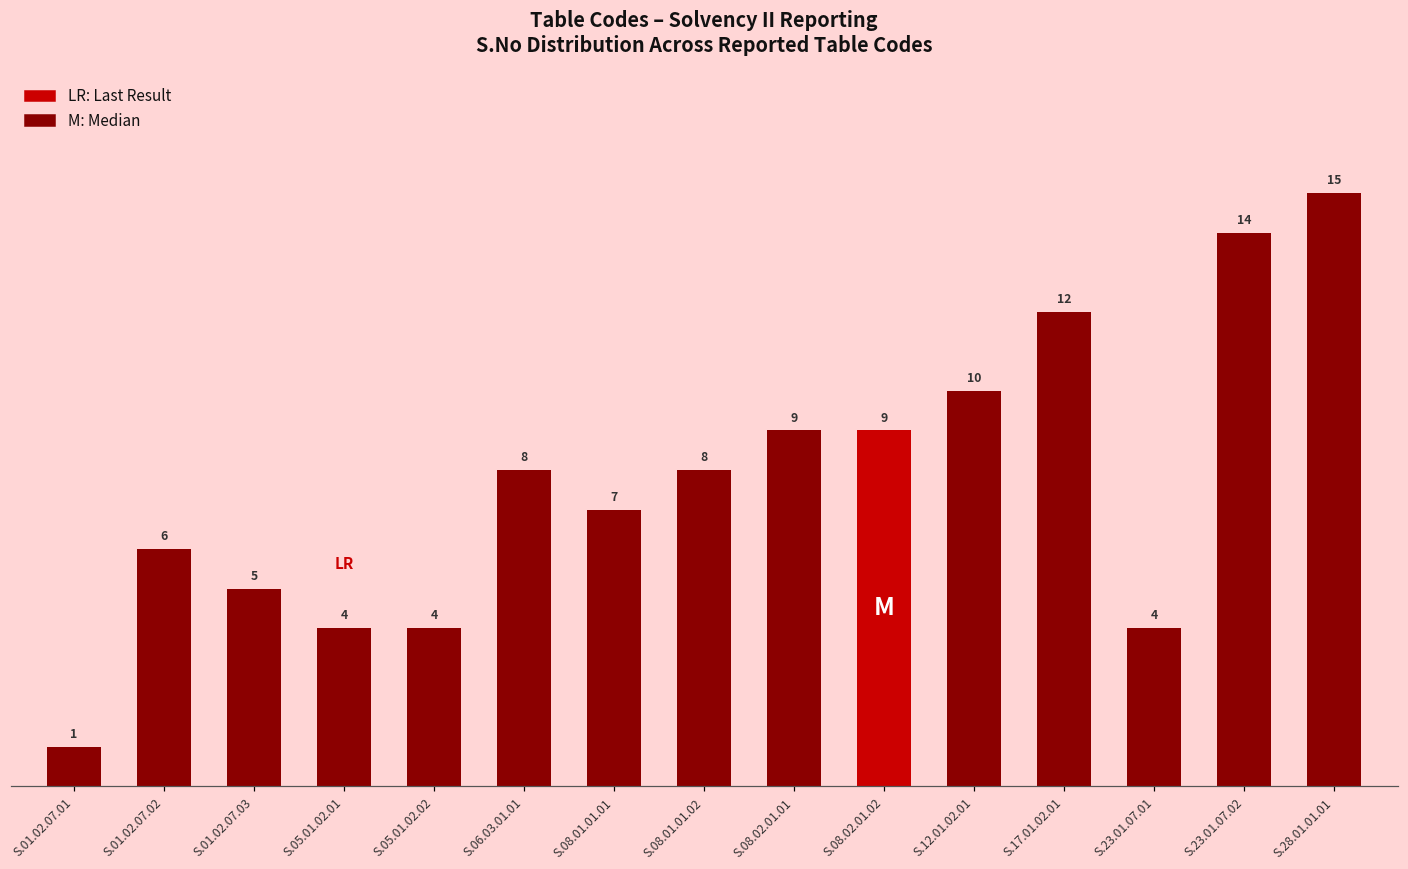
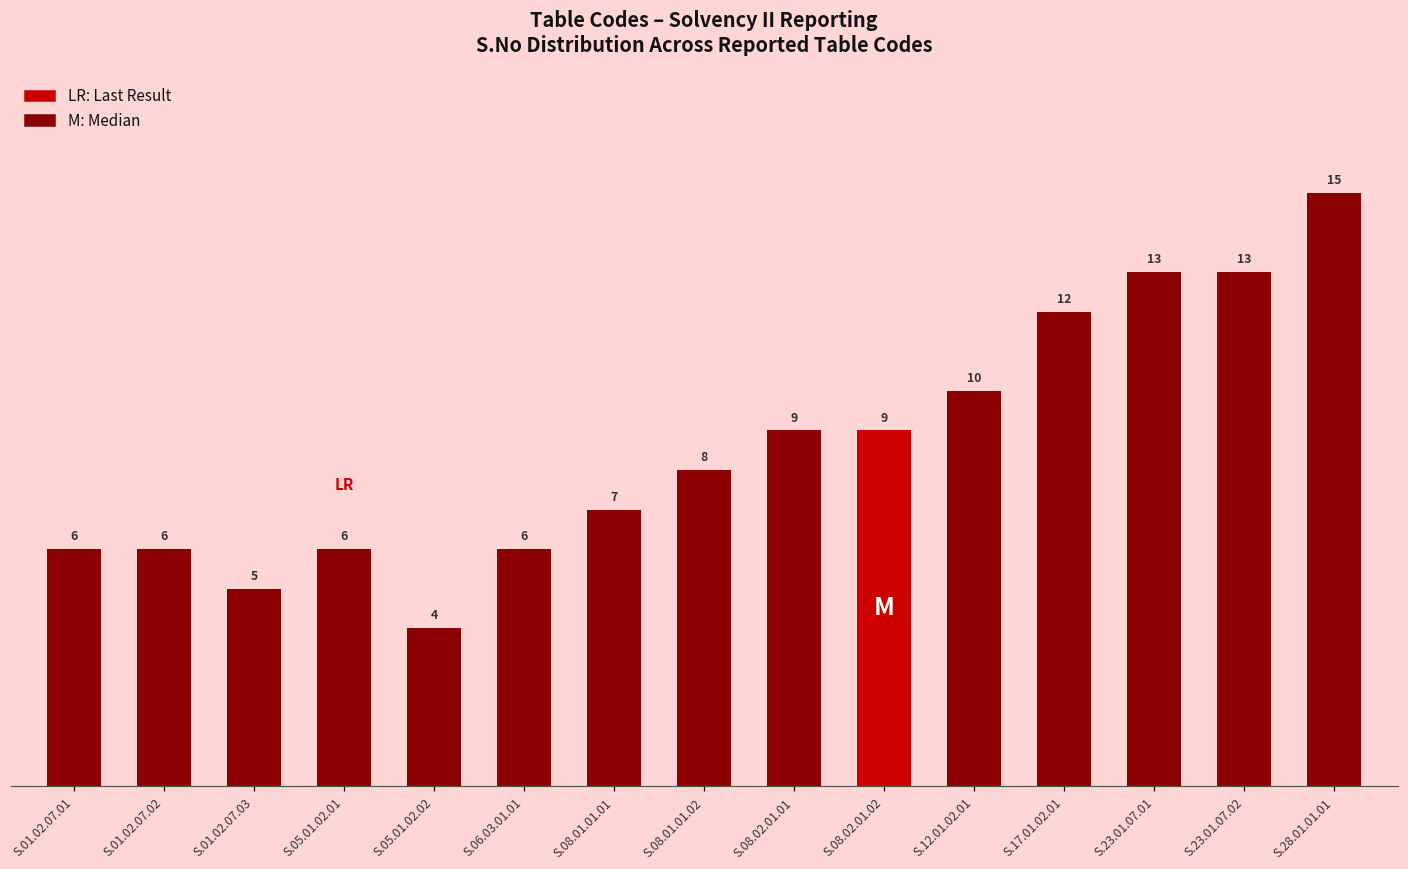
  {
-   "S.01.02.07.01": 1,
+   "S.01.02.07.01": 6,
    "S.01.02.07.02": 6,
    "S.01.02.07.03": 5,
-   "S.05.01.02.01": 4,
+   "S.05.01.02.01": 6,
    "S.05.01.02.02": 4,
-   "S.06.03.01.01": 8,
+   "S.06.03.01.01": 6,
    "S.08.01.01.01": 7,
    "S.08.01.01.02": 8,
    "S.08.02.01.01": 9,
    "S.08.02.01.02": 9,
    "S.12.01.02.01": 10,
    "S.17.01.02.01": 12,
-   "S.23.01.07.01": 4,
-   "S.23.01.07.02": 14,
+   "S.23.01.07.01": 13,
+   "S.23.01.07.02": 13,
    "S.28.01.01.01": 15
  }
